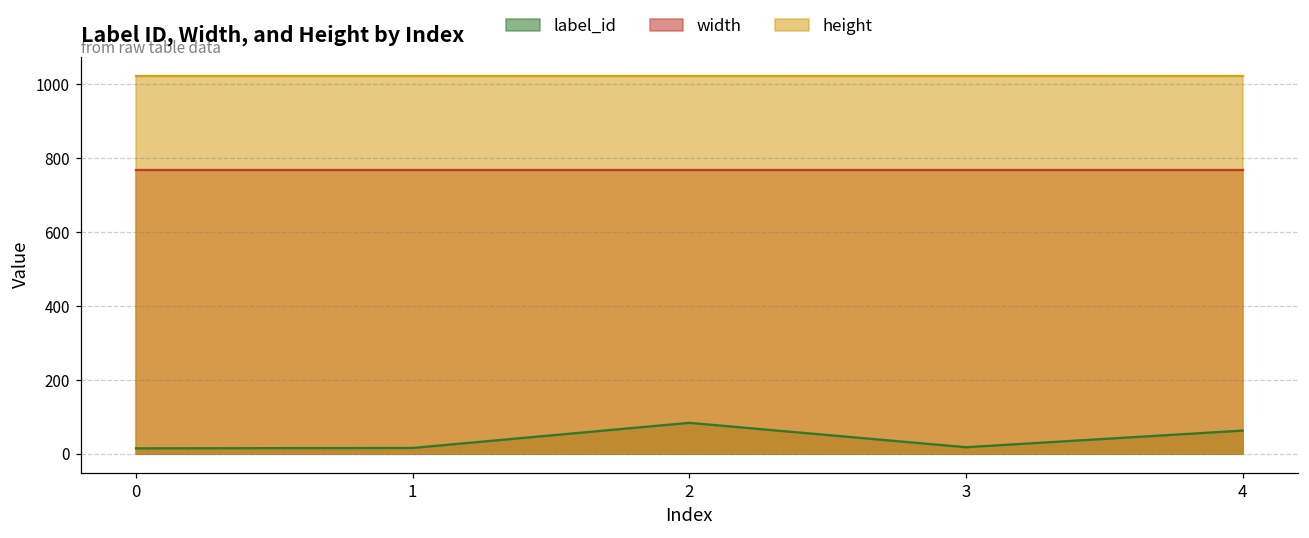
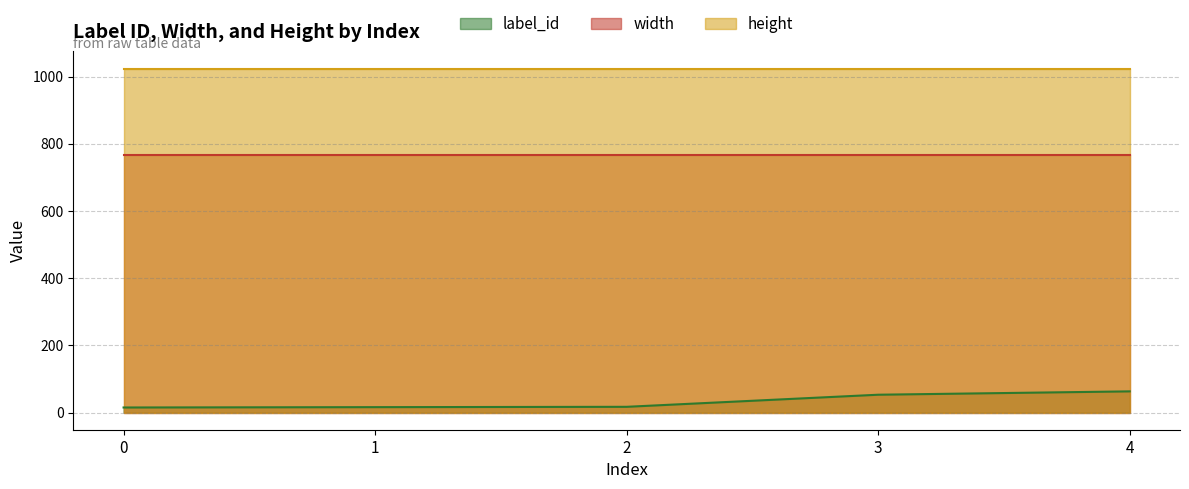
  {
    "label_id": {
      "0": 20,
      "1": 20,
-     "2": 80,
-     "3": 20,
+     "2": 20,
+     "3": 50,
      "4": 60
    },
    "width": {
      "0": 770,
      "1": 770,
      "2": 770,
      "3": 770,
      "4": 770
    },
    "height": {
      "0": 1020,
      "1": 1020,
      "2": 1020,
      "3": 1020,
      "4": 1020
    }
  }
